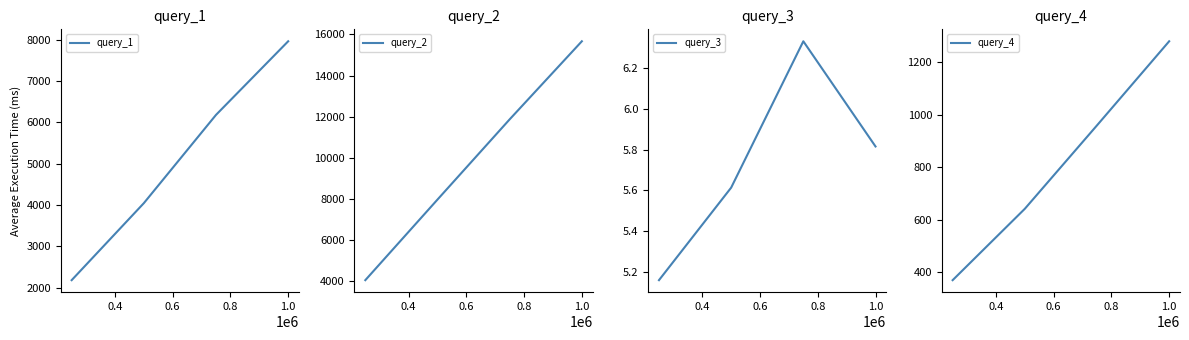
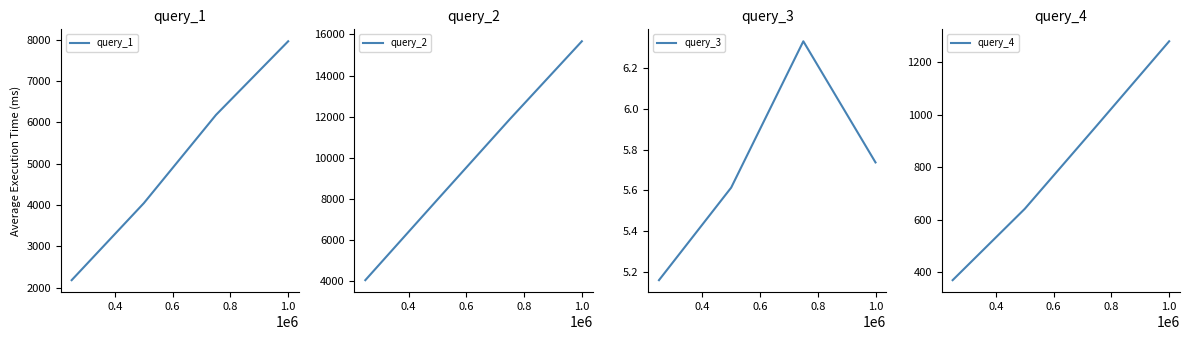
  {
    "query_1": {
      "1.0": 8000
    },
    "query_2": {
      "1.0": 15700
    },
    "query_3": {
-     "1.0": 5.82
+     "1.0": 5.74
    },
    "query_4": {
      "1.0": 1280
    }
  }
